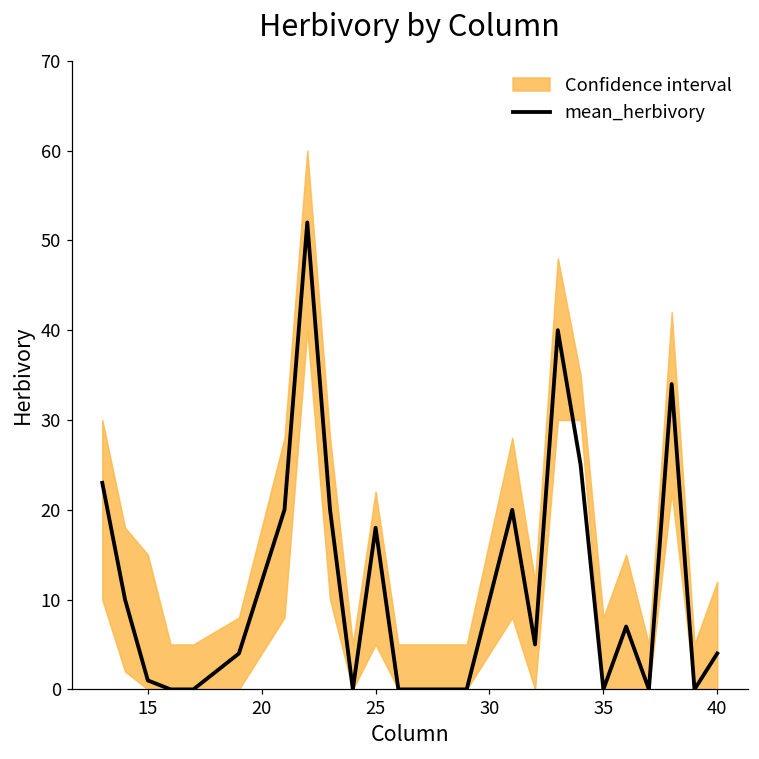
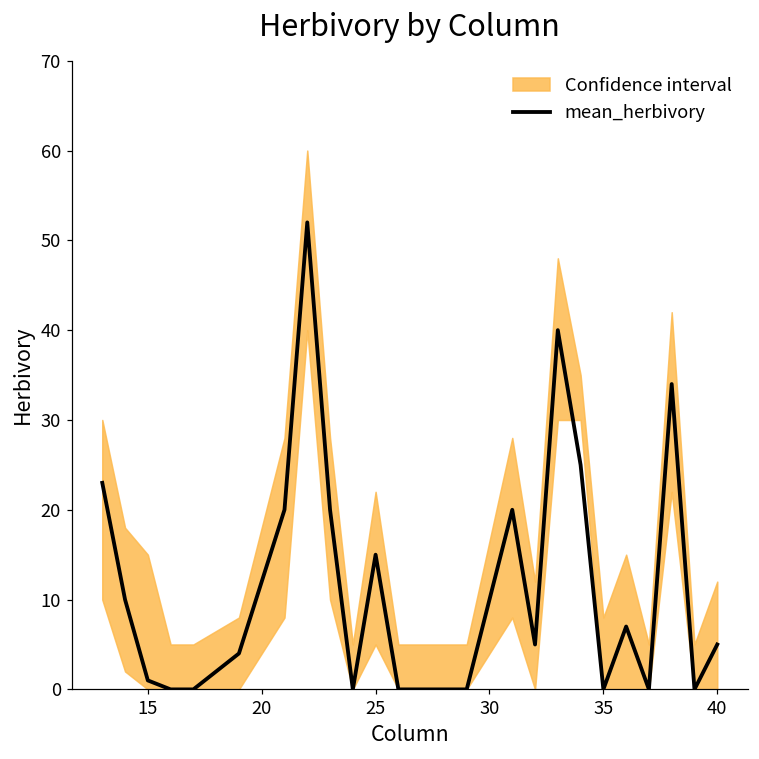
  {
    "mean_herbivory": {
      "15": 1,
-     "25": 18,
+     "25": 15,
      "35": 0,
-     "40": 4
+     "40": 5
    }
  }
